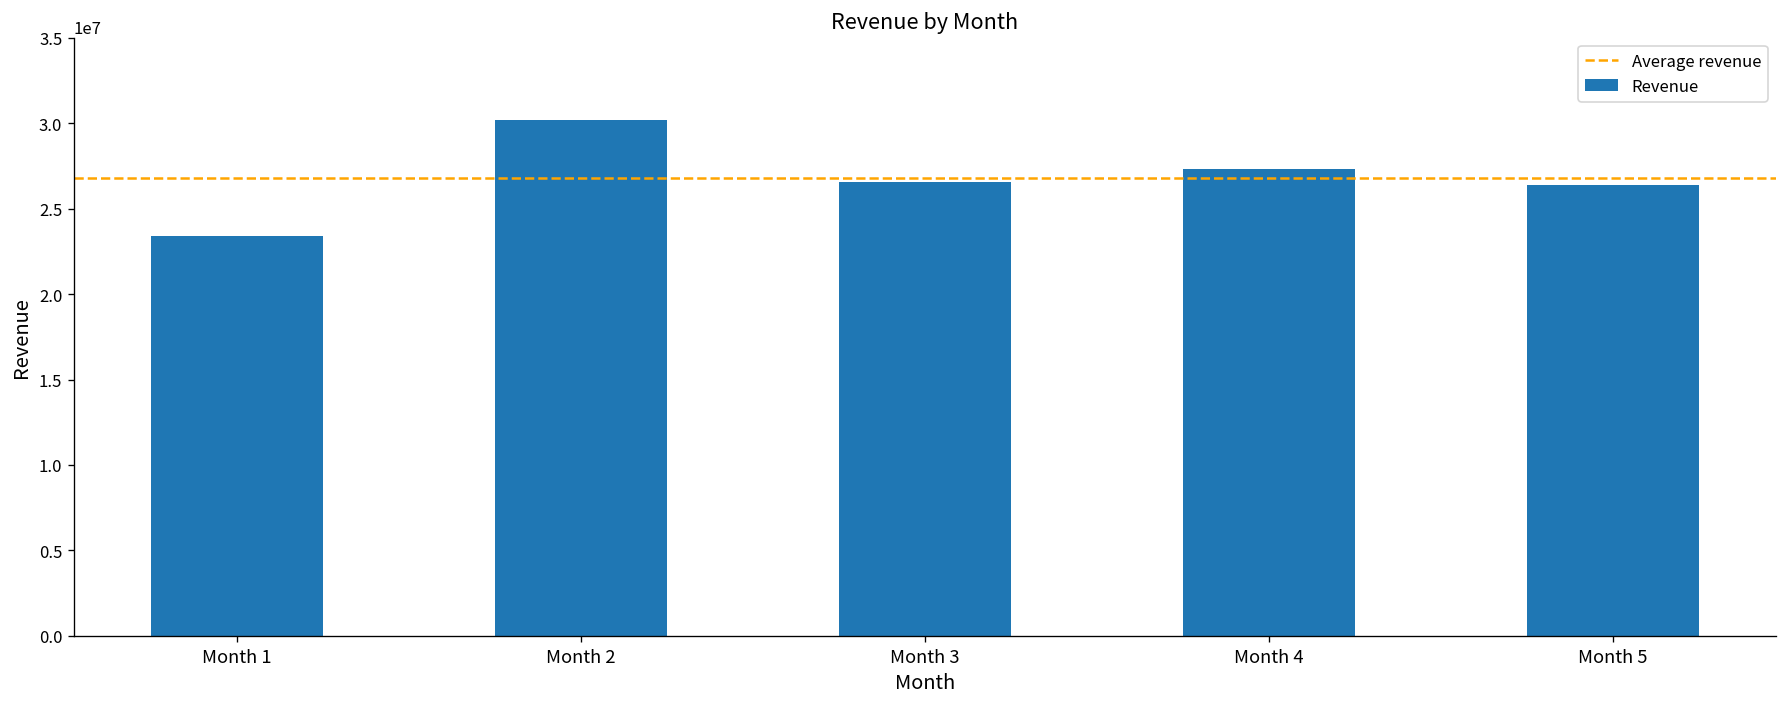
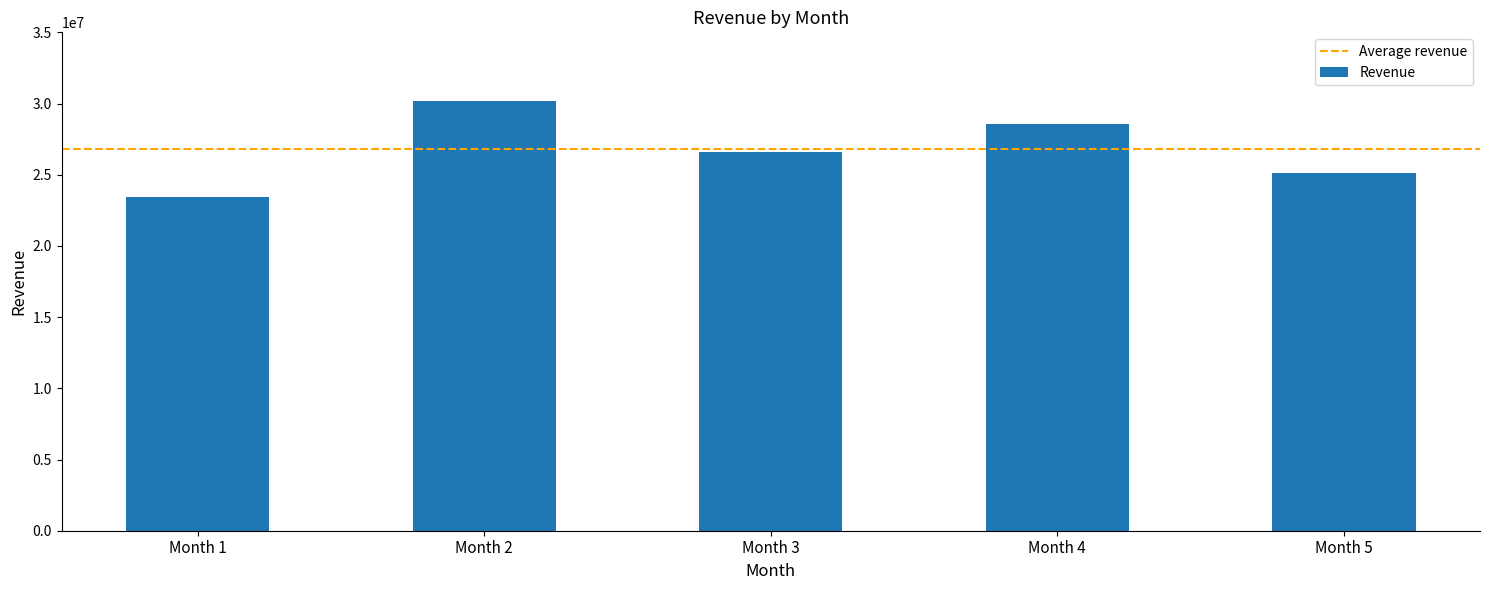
  {
    "Month 1": 23400000,
    "Month 2": 30200000,
    "Month 3": 26600000,
-   "Month 4": 27300000,
-   "Month 5": 26400000
+   "Month 4": 28600000,
+   "Month 5": 25100000
  }
